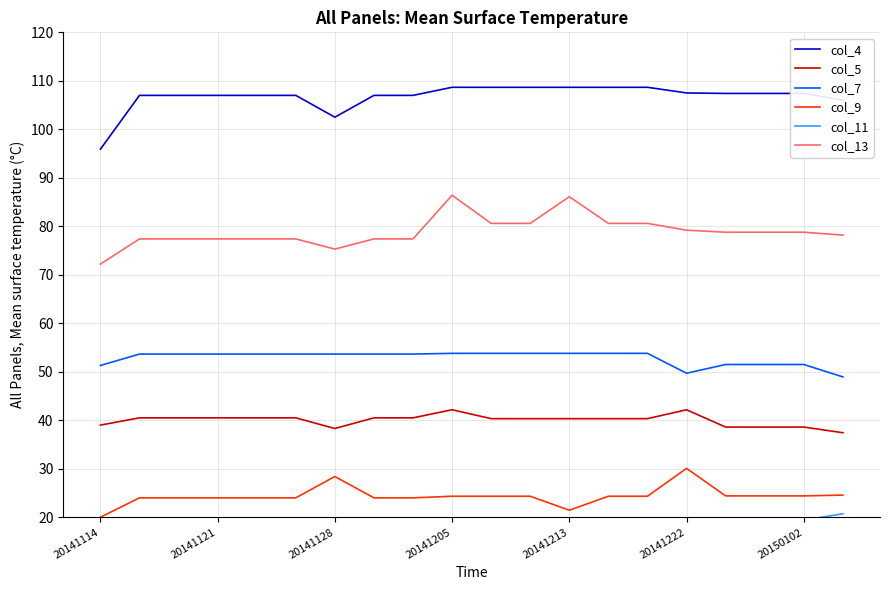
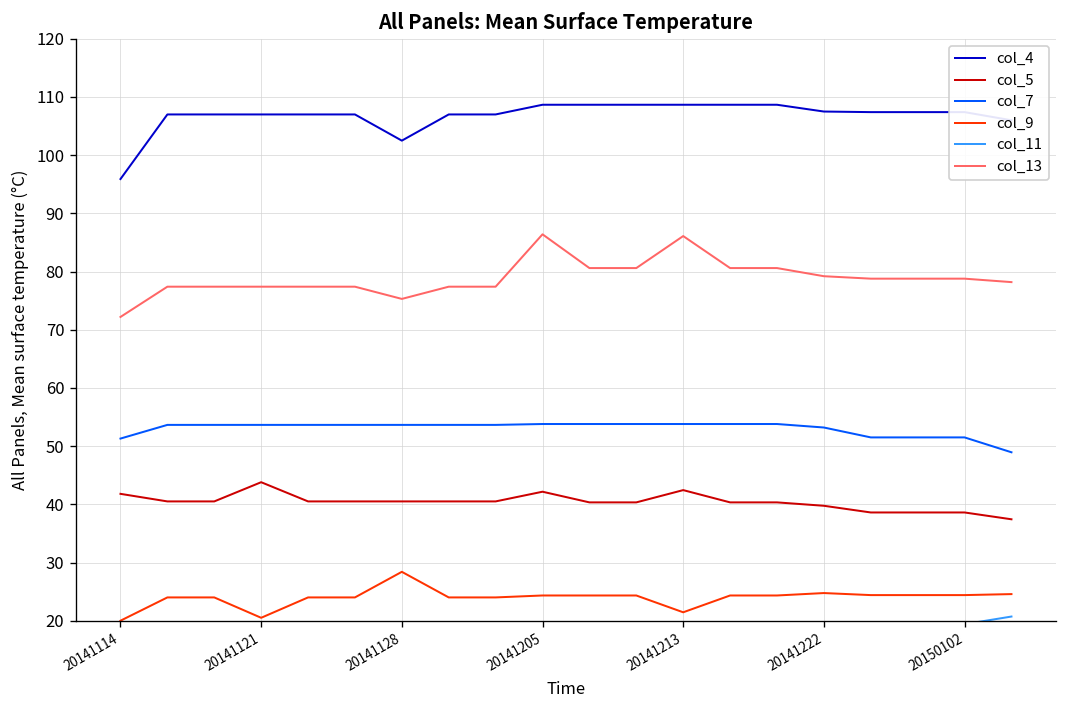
  {
    "col_4": {
      "20141114": 96,
      "20141121": 107,
      "20141128": 103,
      "20141205": 109,
      "20141213": 109,
      "20141222": 108
    },
    "col_5": {
-     "20141114": 39,
-     "20141121": 41,
-     "20141128": 38,
+     "20141114": 42,
+     "20141121": 44,
+     "20141128": 41,
      "20141205": 42,
-     "20141213": 40,
-     "20141222": 42,
+     "20141213": 42,
+     "20141222": 40,
      "20150102": 39
    },
    "col_7": {
      "20141114": 51,
      "20141121": 54,
      "20141128": 54,
      "20141205": 54,
      "20141213": 54,
-     "20141222": 50,
+     "20141222": 53,
      "20150102": 52
    },
    "col_9": {
      "20141114": 20,
-     "20141121": 24,
+     "20141121": 21,
      "20141128": 28,
      "20141205": 24,
      "20141213": 21,
-     "20141222": 30,
+     "20141222": 25,
      "20150102": 24
    },
    "col_13": {
      "20141114": 72,
      "20141121": 77,
      "20141128": 75,
      "20141205": 86,
      "20141213": 86,
      "20141222": 79,
      "20150102": 79
    }
  }
